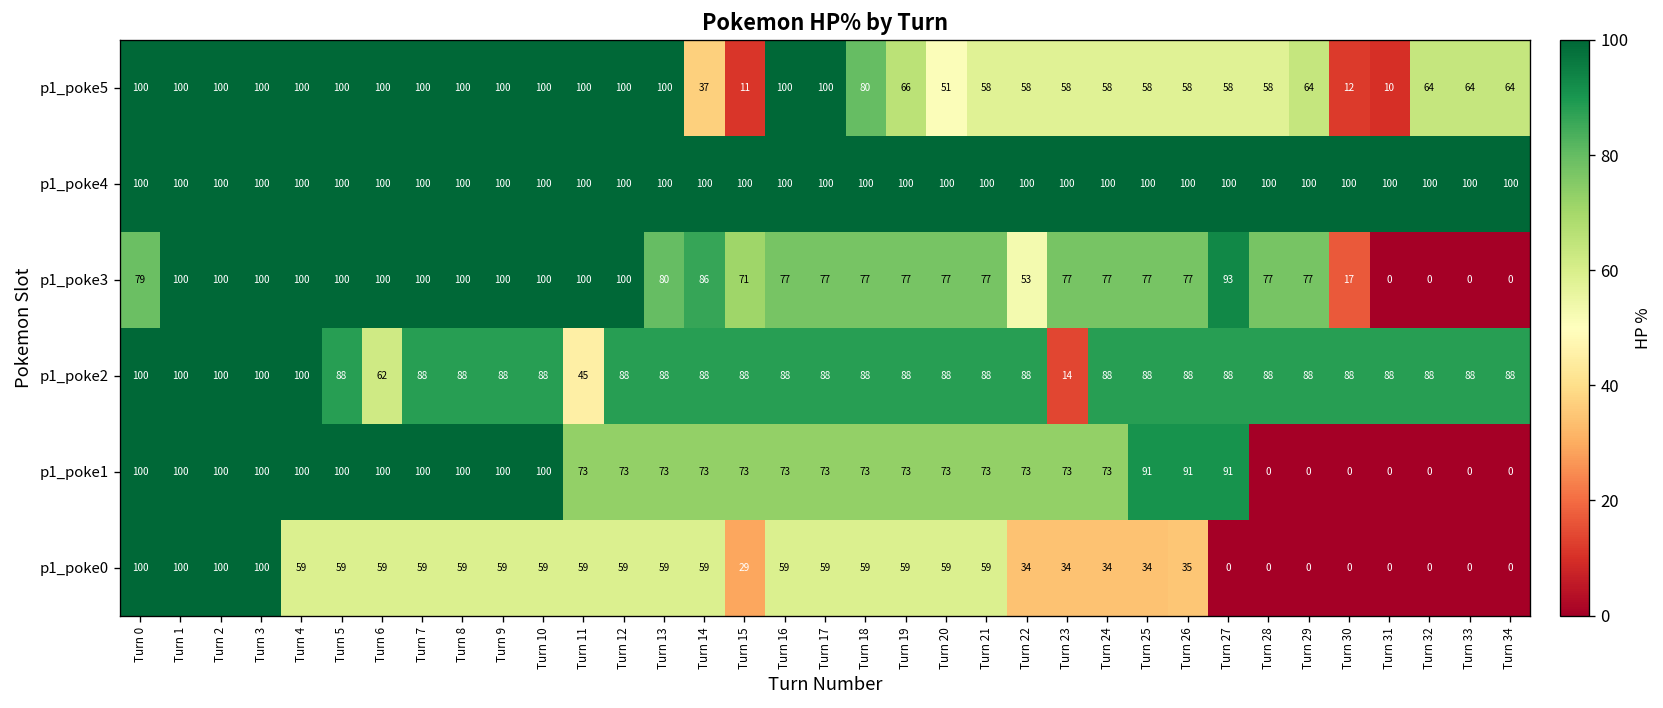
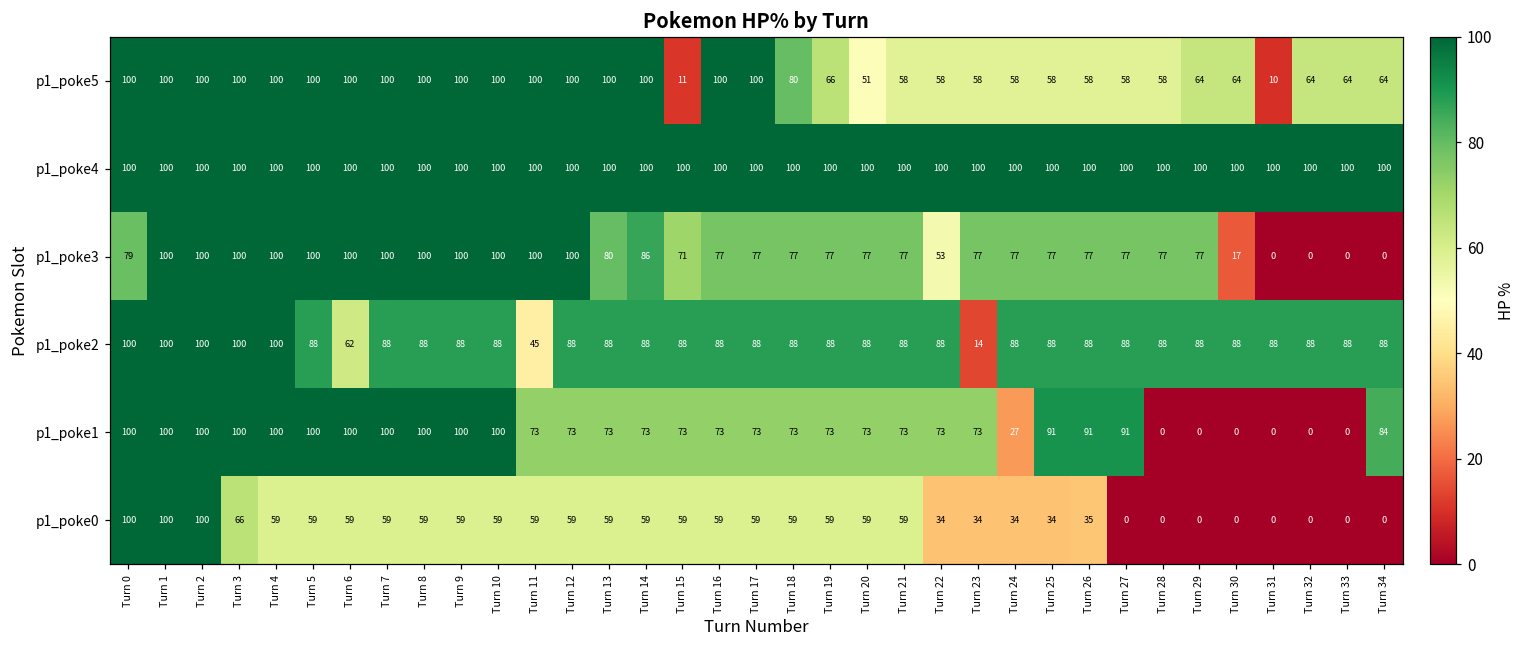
  {
    "p1_poke5": {
      "Turn 0": 100,
      "Turn 1": 100,
      "Turn 2": 100,
      "Turn 3": 100,
      "Turn 4": 100,
      "Turn 5": 100,
      "Turn 6": 100,
      "Turn 7": 100,
      "Turn 8": 100,
      "Turn 9": 100,
      "Turn 10": 100,
      "Turn 11": 100,
      "Turn 12": 100,
      "Turn 13": 100,
-     "Turn 14": 37,
+     "Turn 14": 100,
      "Turn 15": 11,
      "Turn 16": 100,
      "Turn 17": 100,
      "Turn 18": 80,
      "Turn 19": 66,
      "Turn 20": 51,
      "Turn 21": 58,
      "Turn 22": 58,
      "Turn 23": 58,
      "Turn 24": 58,
      "Turn 25": 58,
      "Turn 26": 58,
      "Turn 27": 58,
      "Turn 28": 58,
      "Turn 29": 64,
-     "Turn 30": 12,
+     "Turn 30": 64,
      "Turn 31": 10,
      "Turn 32": 64,
      "Turn 33": 64,
      "Turn 34": 64
    },
    "p1_poke3": {
      "Turn 0": 79,
      "Turn 1": 100,
      "Turn 2": 100,
      "Turn 3": 100,
      "Turn 4": 100,
      "Turn 5": 100,
      "Turn 6": 100,
      "Turn 7": 100,
      "Turn 8": 100,
      "Turn 9": 100,
      "Turn 10": 100,
      "Turn 11": 100,
      "Turn 12": 100,
      "Turn 13": 80,
      "Turn 14": 86,
      "Turn 15": 71,
      "Turn 16": 77,
      "Turn 17": 77,
      "Turn 18": 77,
      "Turn 19": 77,
      "Turn 20": 77,
      "Turn 21": 77,
      "Turn 22": 53,
      "Turn 23": 77,
      "Turn 24": 77,
      "Turn 25": 77,
      "Turn 26": 77,
-     "Turn 27": 93,
+     "Turn 27": 77,
      "Turn 28": 77,
      "Turn 29": 77,
      "Turn 30": 17,
      "Turn 31": 0,
      "Turn 32": 0,
      "Turn 33": 0,
      "Turn 34": 0
    },
    "p1_poke1": {
      "Turn 0": 100,
      "Turn 1": 100,
      "Turn 2": 100,
      "Turn 3": 100,
      "Turn 4": 100,
      "Turn 5": 100,
      "Turn 6": 100,
      "Turn 7": 100,
      "Turn 8": 100,
      "Turn 9": 100,
      "Turn 10": 100,
      "Turn 11": 73,
      "Turn 12": 73,
      "Turn 13": 73,
      "Turn 14": 73,
      "Turn 15": 73,
      "Turn 16": 73,
      "Turn 17": 73,
      "Turn 18": 73,
      "Turn 19": 73,
      "Turn 20": 73,
      "Turn 21": 73,
      "Turn 22": 73,
      "Turn 23": 73,
-     "Turn 24": 73,
+     "Turn 24": 27,
      "Turn 25": 91,
      "Turn 26": 91,
      "Turn 27": 91,
      "Turn 28": 0,
      "Turn 29": 0,
      "Turn 30": 0,
      "Turn 31": 0,
      "Turn 32": 0,
      "Turn 33": 0,
-     "Turn 34": 0
+     "Turn 34": 84
    },
    "p1_poke0": {
      "Turn 0": 100,
      "Turn 1": 100,
      "Turn 2": 100,
-     "Turn 3": 100,
+     "Turn 3": 66,
      "Turn 4": 59,
      "Turn 5": 59,
      "Turn 6": 59,
      "Turn 7": 59,
      "Turn 8": 59,
      "Turn 9": 59,
      "Turn 10": 59,
      "Turn 11": 59,
      "Turn 12": 59,
      "Turn 13": 59,
      "Turn 14": 59,
-     "Turn 15": 29,
+     "Turn 15": 59,
      "Turn 16": 59,
      "Turn 17": 59,
      "Turn 18": 59,
      "Turn 19": 59,
      "Turn 20": 59,
      "Turn 21": 59,
      "Turn 22": 34,
      "Turn 23": 34,
      "Turn 24": 34,
      "Turn 25": 34,
      "Turn 26": 35,
      "Turn 27": 0,
      "Turn 28": 0,
      "Turn 29": 0,
      "Turn 30": 0,
      "Turn 31": 0,
      "Turn 32": 0,
      "Turn 33": 0,
      "Turn 34": 0
    }
  }
